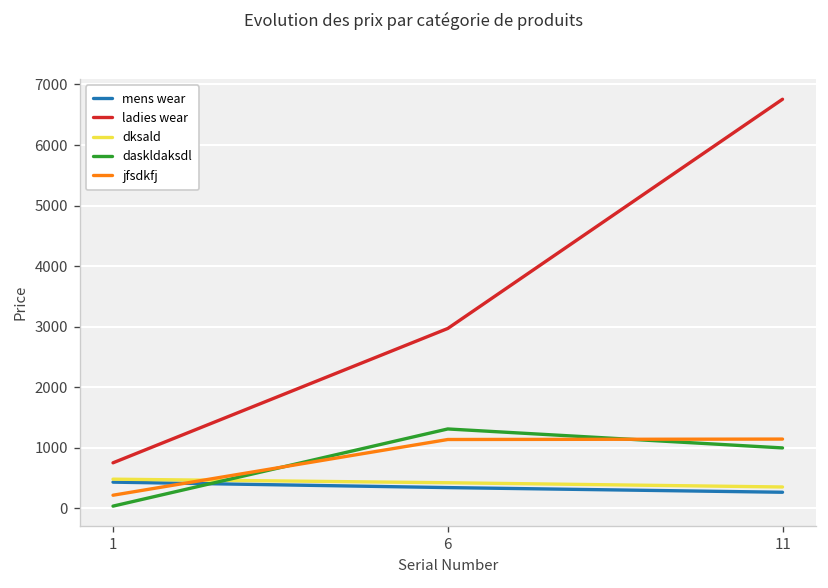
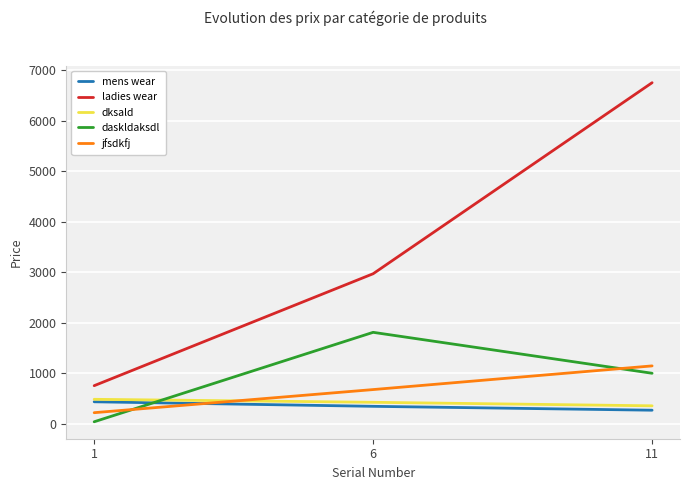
  {
    "mens wear": {
      "6": 300,
      "11": 300
    },
    "ladies wear": {
      "1": 800,
      "6": 3000,
      "11": 6800
    },
    "dksald": {
      "6": 400,
      "11": 400
    },
    "daskldaksdl": {
      "1": 0,
-     "6": 1300,
+     "6": 1800,
      "11": 1000
    },
    "jfsdkfj": {
      "1": 200,
-     "6": 1100,
+     "6": 700,
      "11": 1100
    }
  }
